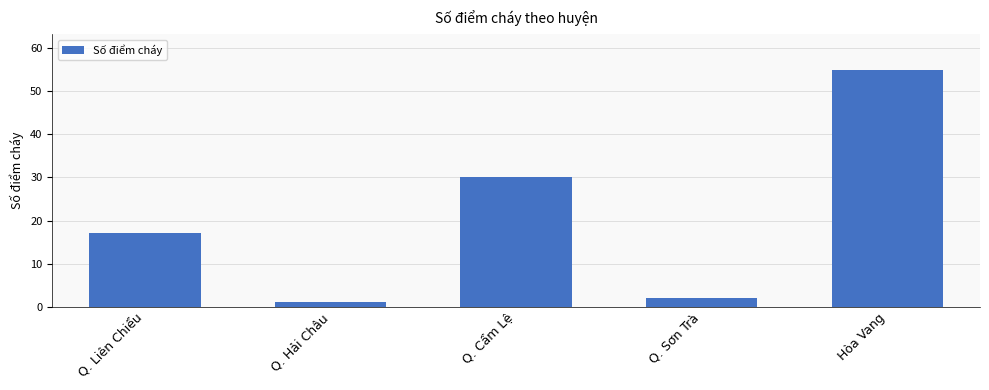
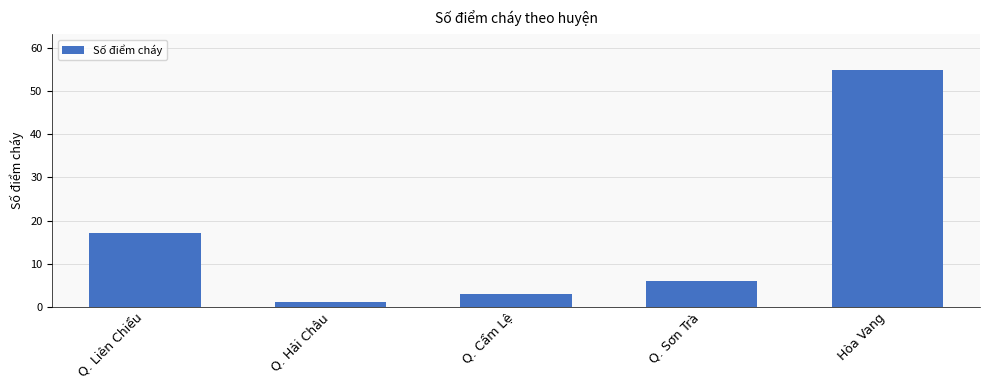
  {
    "Q. Liên Chiểu": 17,
    "Q. Hải Châu": 1,
-   "Q. Cẩm Lệ": 30,
-   "Q. Sơn Trà": 2,
+   "Q. Cẩm Lệ": 3,
+   "Q. Sơn Trà": 6,
    "Hòa Vang": 55
  }
